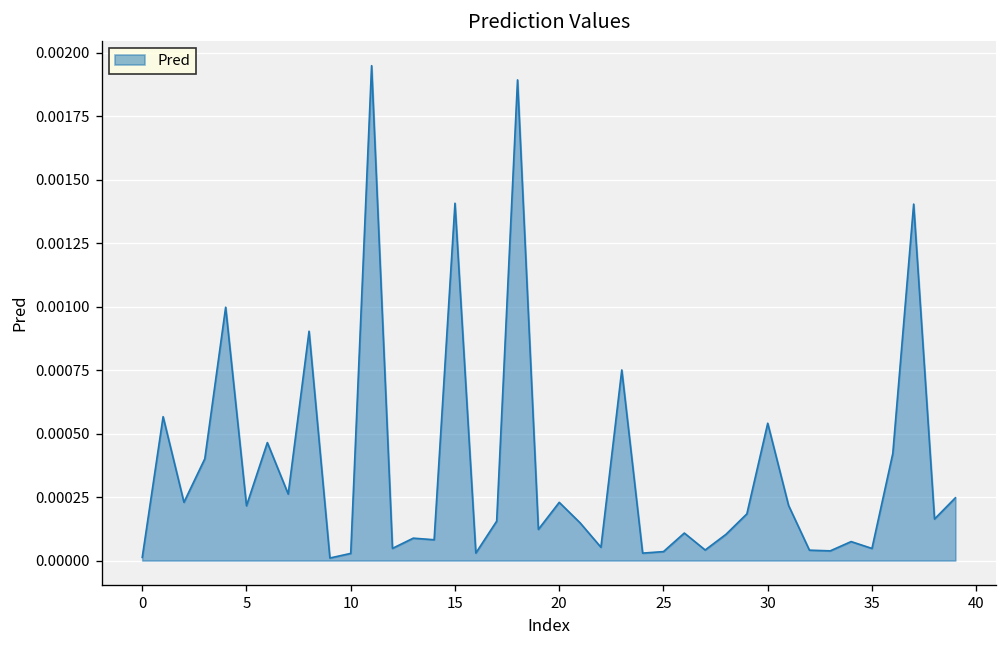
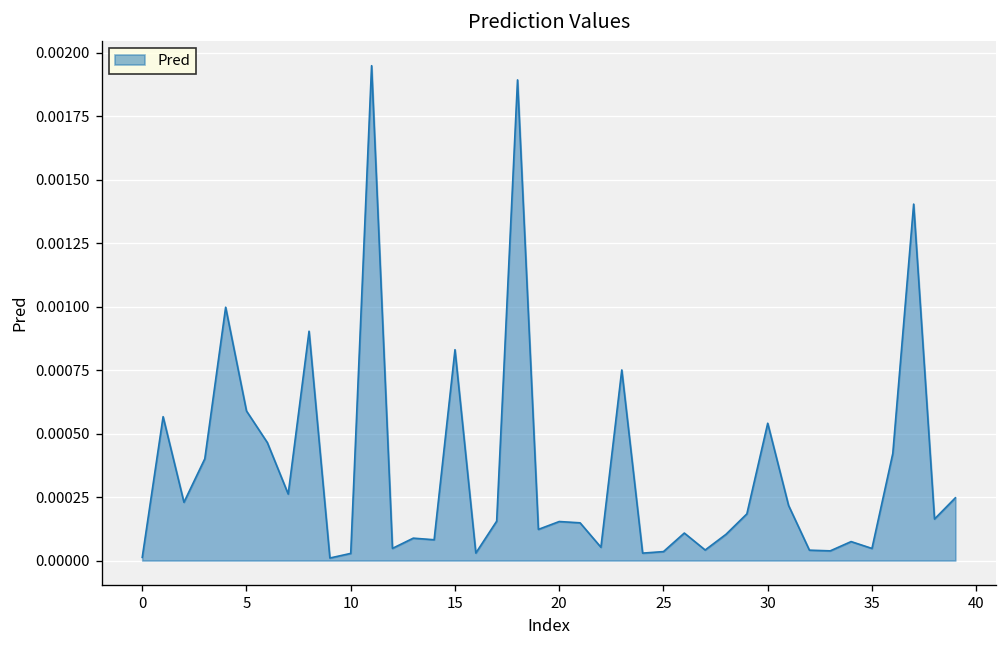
  {
    "0": 0.00001,
-   "5": 0.00022,
+   "5": 0.00059,
    "10": 0.00003,
-   "15": 0.00141,
-   "20": 0.00023,
+   "15": 0.00083,
+   "20": 0.00015,
    "25": 0.00004,
    "30": 0.00054,
    "35": 0.00005
  }
